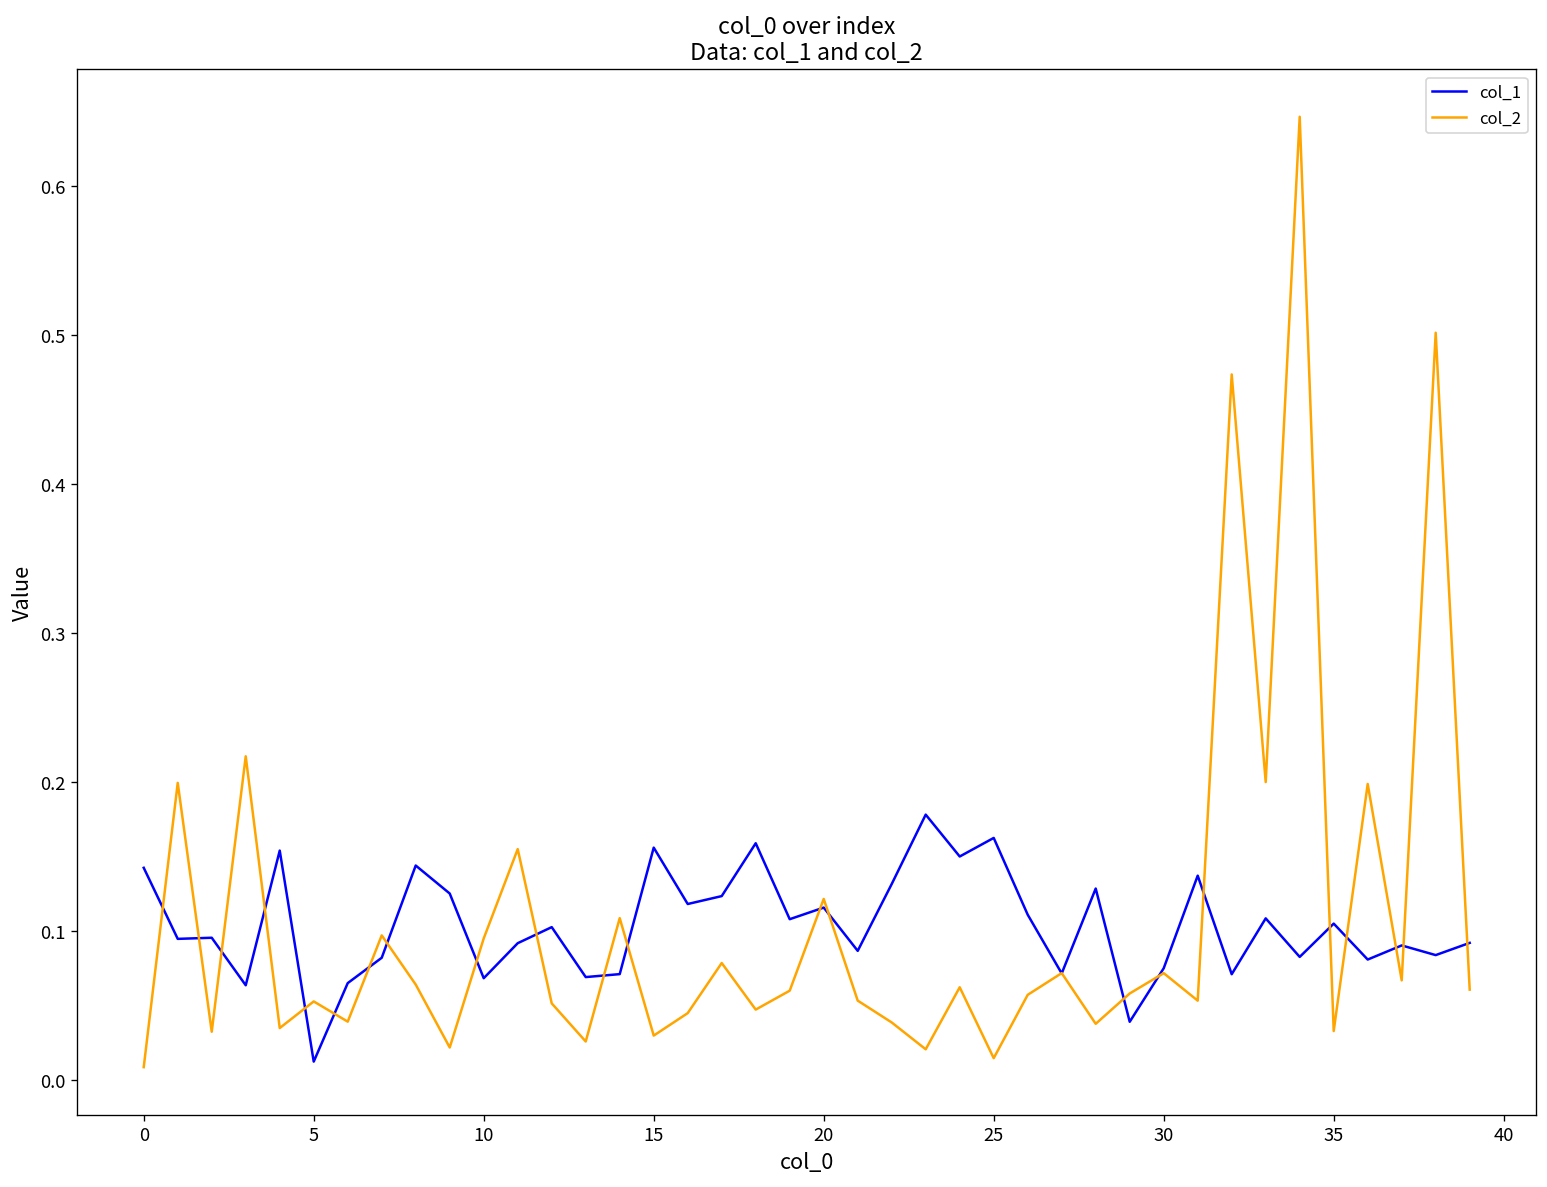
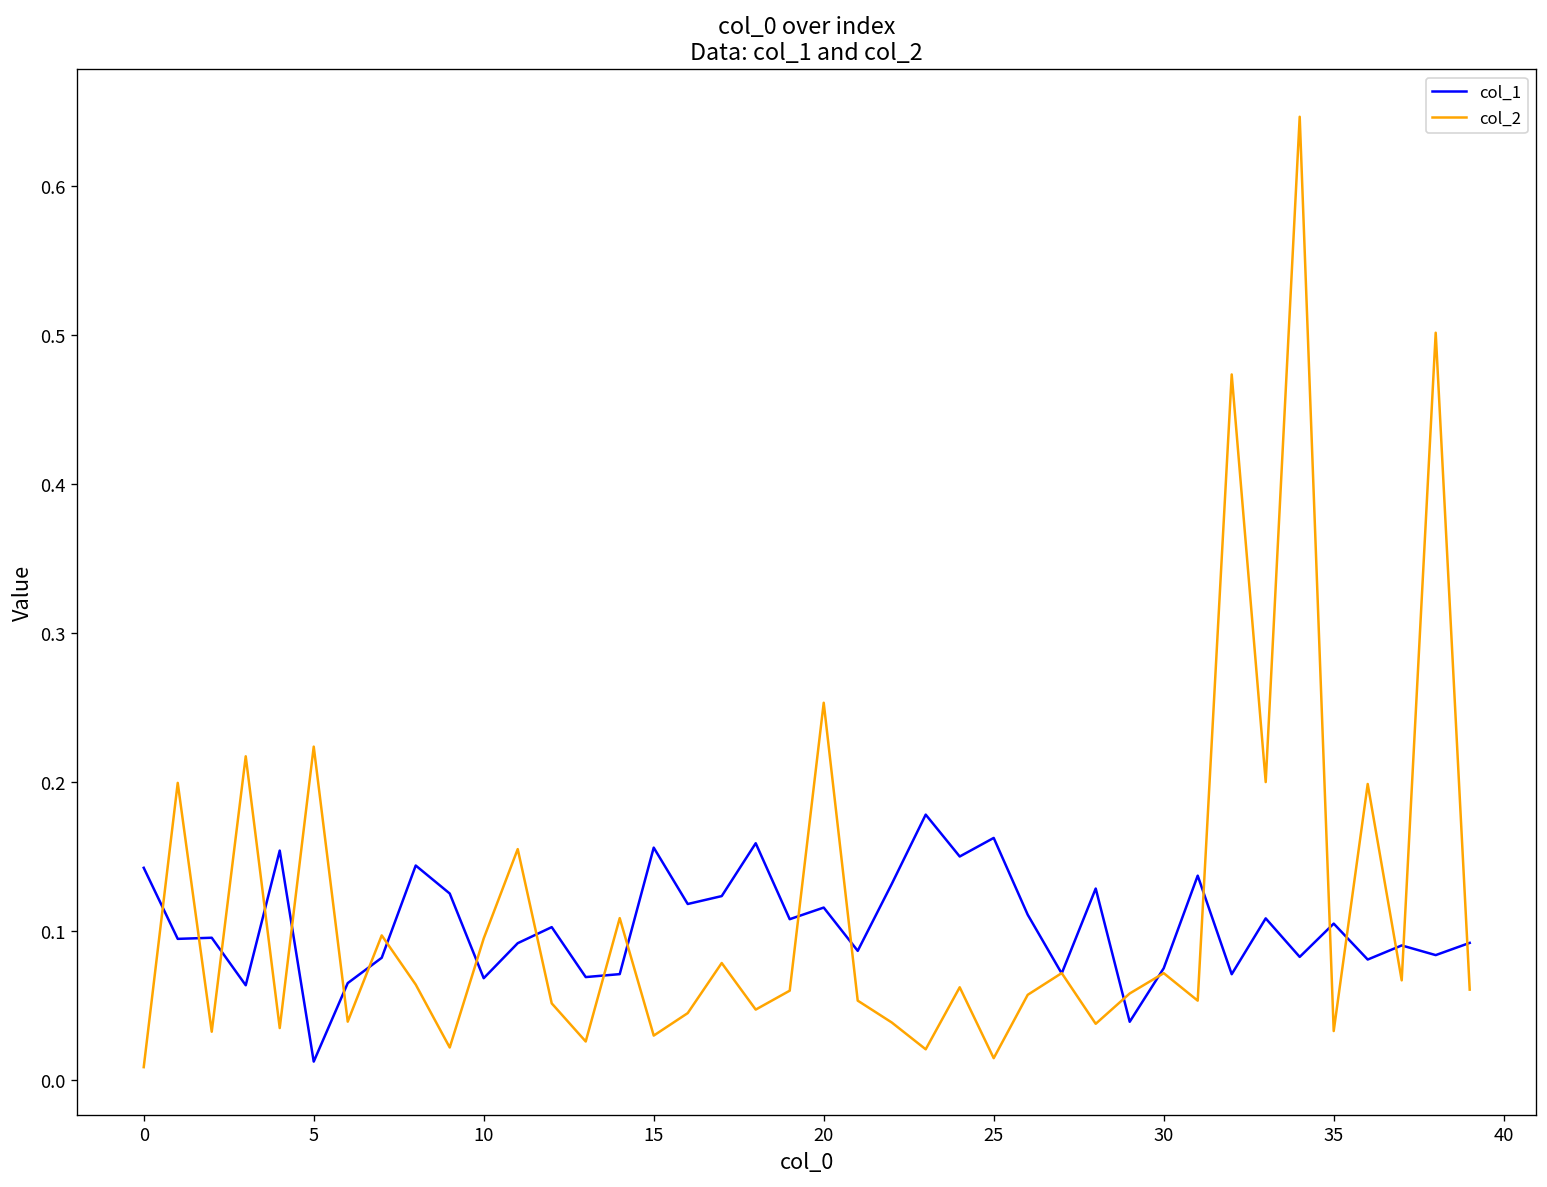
  {
    "col_1": {
      "0": 0.142,
      "5": 0.012,
      "10": 0.068,
      "15": 0.156,
      "20": 0.116,
      "25": 0.162,
      "30": 0.075,
      "35": 0.105
    },
    "col_2": {
      "0": 0.008,
-     "5": 0.053,
+     "5": 0.224,
      "10": 0.095,
      "15": 0.030,
-     "20": 0.121,
+     "20": 0.253,
      "25": 0.014,
      "30": 0.072,
      "35": 0.033
    }
  }
